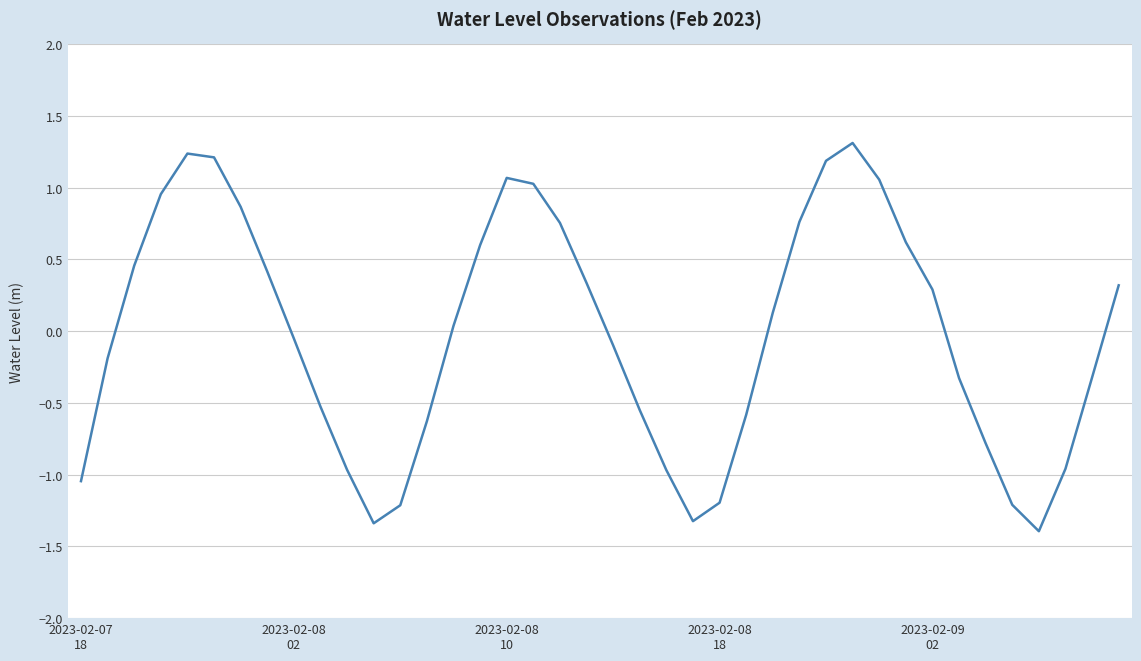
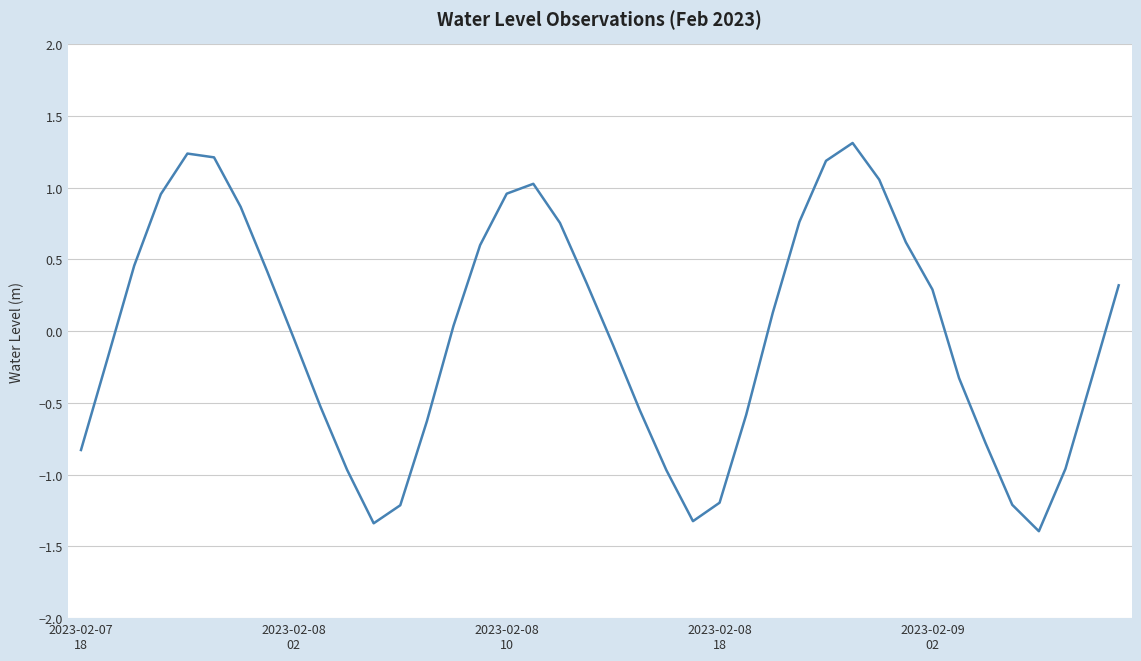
  {
-   "2023-02-07 18": -1.05,
+   "2023-02-07 18": -0.83,
    "2023-02-08 02": -0.05,
-   "2023-02-08 10": 1.07,
+   "2023-02-08 10": 0.96,
    "2023-02-08 18": -1.20,
    "2023-02-09 02": 0.29
  }
